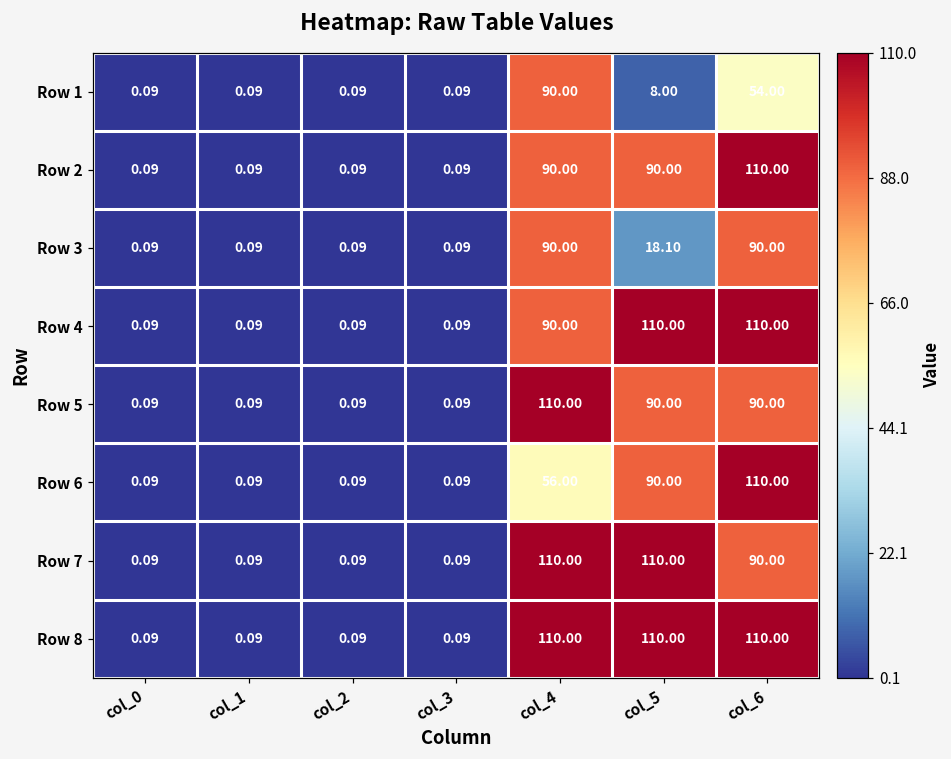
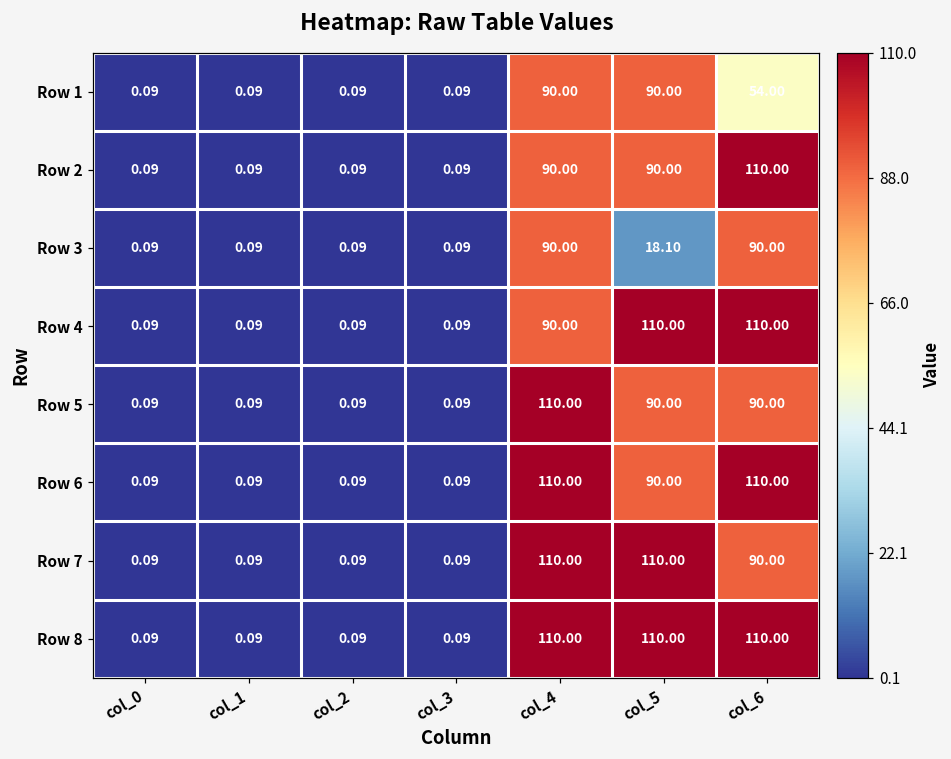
  {
    "Row 1": {
      "col_0": 0.09,
      "col_1": 0.09,
      "col_2": 0.09,
      "col_3": 0.09,
      "col_4": 90.00,
-     "col_5": 8.00,
+     "col_5": 90.00,
      "col_6": 54.00
    },
    "Row 2": {
      "col_0": 0.09,
      "col_1": 0.09,
      "col_2": 0.09,
      "col_3": 0.09,
      "col_4": 90.00,
      "col_5": 90.00,
      "col_6": 110.00
    },
    "Row 3": {
      "col_0": 0.09,
      "col_1": 0.09,
      "col_2": 0.09,
      "col_3": 0.09,
      "col_4": 90.00,
      "col_5": 18.10,
      "col_6": 90.00
    },
    "Row 4": {
      "col_0": 0.09,
      "col_1": 0.09,
      "col_2": 0.09,
      "col_3": 0.09,
      "col_4": 90.00,
      "col_5": 110.00,
      "col_6": 110.00
    },
    "Row 5": {
      "col_0": 0.09,
      "col_1": 0.09,
      "col_2": 0.09,
      "col_3": 0.09,
      "col_4": 110.00,
      "col_5": 90.00,
      "col_6": 90.00
    },
    "Row 6": {
      "col_0": 0.09,
      "col_1": 0.09,
      "col_2": 0.09,
      "col_3": 0.09,
-     "col_4": 56.00,
+     "col_4": 110.00,
      "col_5": 90.00,
      "col_6": 110.00
    },
    "Row 7": {
      "col_0": 0.09,
      "col_1": 0.09,
      "col_2": 0.09,
      "col_3": 0.09,
      "col_4": 110.00,
      "col_5": 110.00,
      "col_6": 90.00
    },
    "Row 8": {
      "col_0": 0.09,
      "col_1": 0.09,
      "col_2": 0.09,
      "col_3": 0.09,
      "col_4": 110.00,
      "col_5": 110.00,
      "col_6": 110.00
    }
  }
